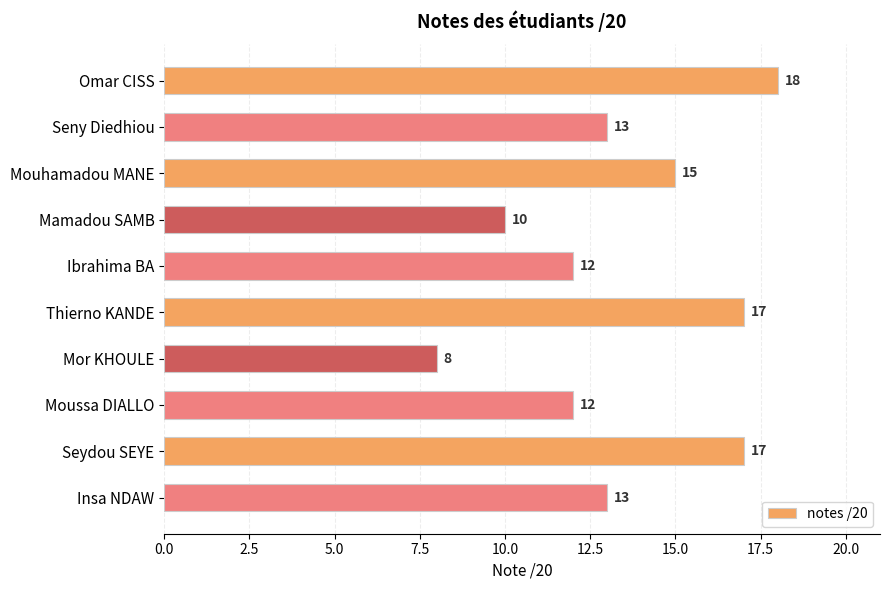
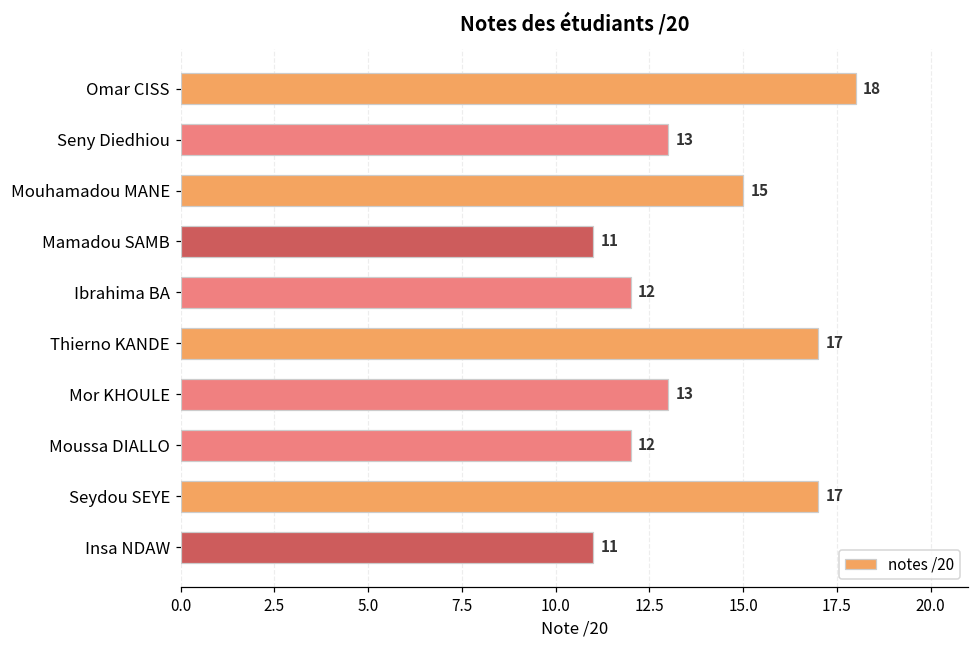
  {
    "Omar CISS": 18,
    "Seny Diedhiou": 13,
    "Mouhamadou MANE": 15,
-   "Mamadou SAMB": 10,
+   "Mamadou SAMB": 11,
    "Ibrahima BA": 12,
    "Thierno KANDE": 17,
-   "Mor KHOULE": 8,
+   "Mor KHOULE": 13,
    "Moussa DIALLO": 12,
    "Seydou SEYE": 17,
-   "Insa NDAW": 13
+   "Insa NDAW": 11
  }
